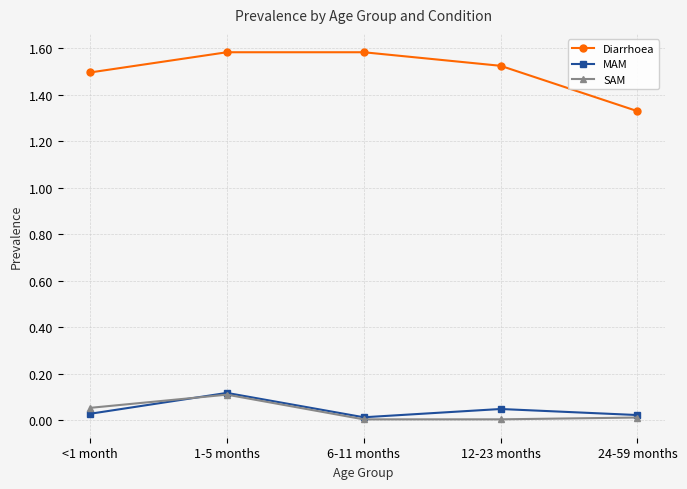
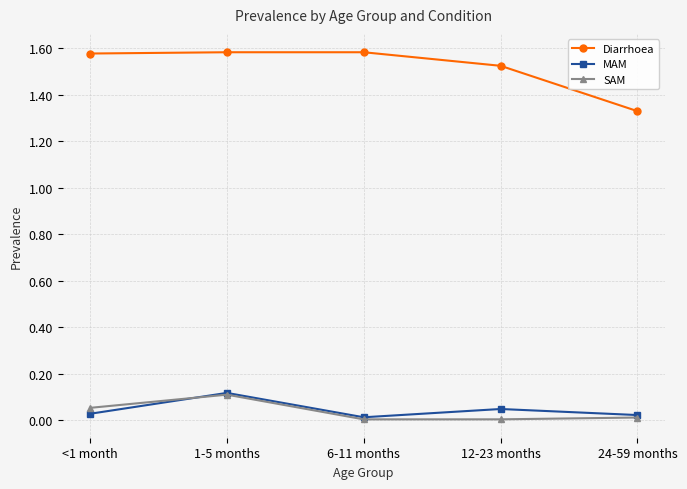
  {
    "Diarrhoea": {
-     "<1 month": 1.50,
+     "<1 month": 1.58,
      "1-5 months": 1.58,
      "6-11 months": 1.58,
      "12-23 months": 1.52,
      "24-59 months": 1.33
    },
    "MAM": {
      "<1 month": 0.03,
      "12-23 months": 0.05
    },
    "SAM": {
      "<1 month": 0.05,
      "12-23 months": 0.00
    }
  }
